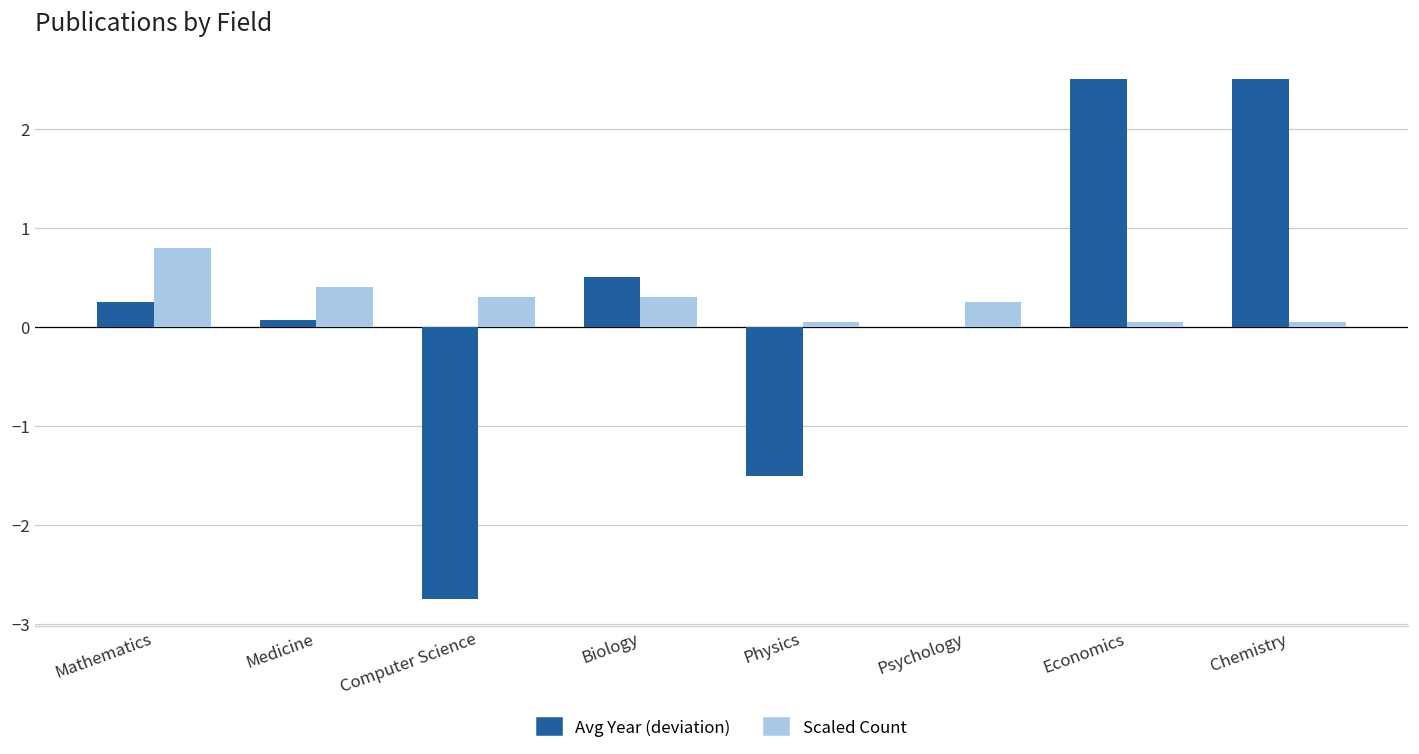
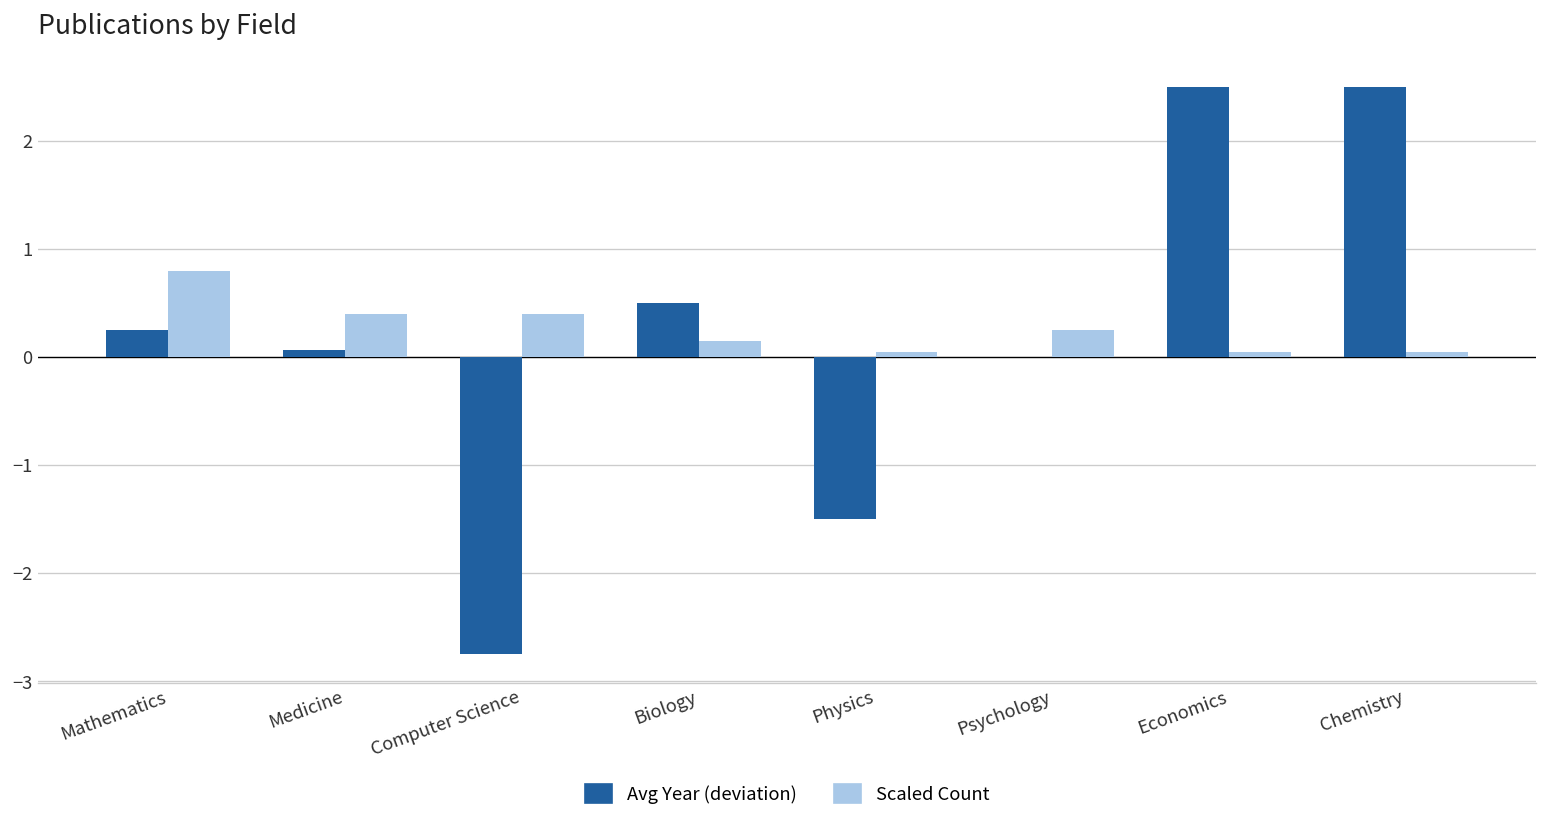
  {
    "Scaled Count": {
      "Mathematics": 0.8,
      "Medicine": 0.4,
-     "Computer Science": 0.3,
-     "Biology": 0.3,
+     "Computer Science": 0.4,
+     "Biology": 0.2,
      "Physics": 0.1,
      "Psychology": 0.3,
      "Economics": 0.1,
      "Chemistry": 0.1
    }
  }
